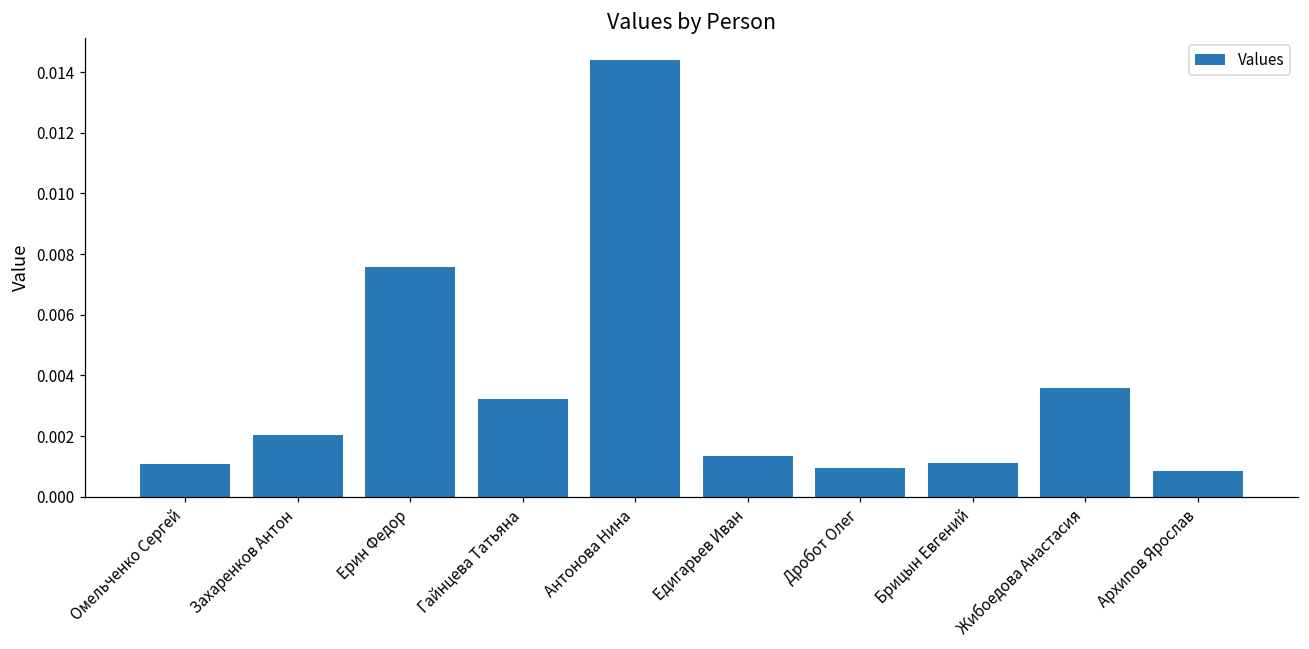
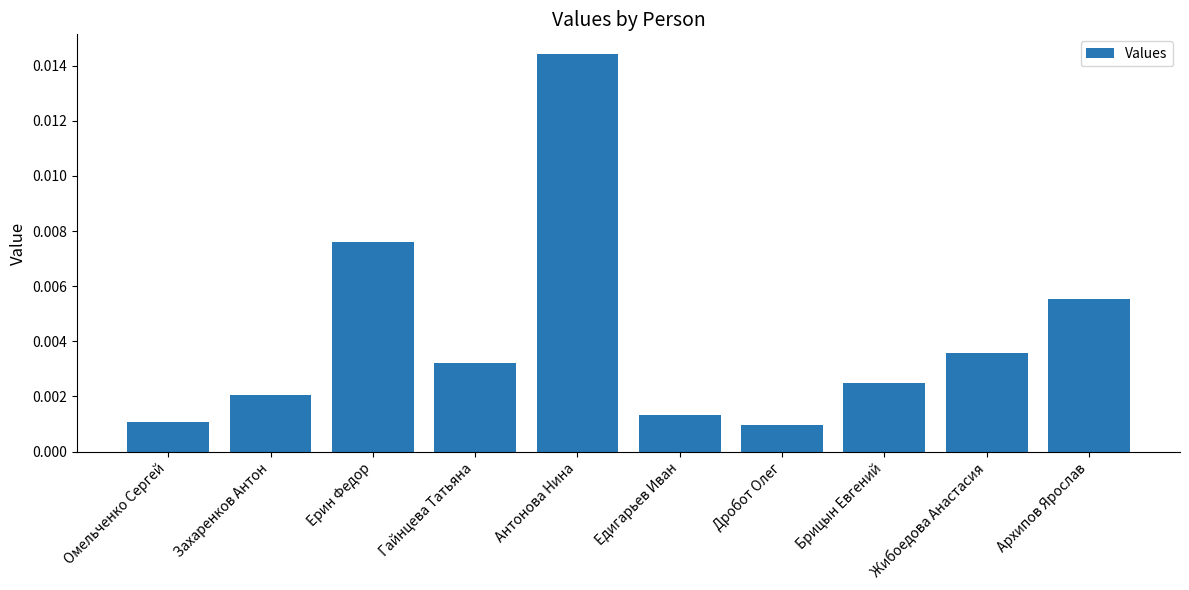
  {
    "Омельченко Сергей": 0.0011,
    "Захаренков Антон": 0.0020,
    "Ерин Федор": 0.0076,
    "Гайнцева Татьяна": 0.0032,
    "Антонова Нина": 0.0144,
    "Едигарьев Иван": 0.0013,
    "Дробот Олег": 0.0009,
-   "Брицын Евгений": 0.0011,
+   "Брицын Евгений": 0.0025,
    "Жибоедова Анастасия": 0.0036,
-   "Архипов Ярослав": 0.0009
+   "Архипов Ярослав": 0.0055
  }
